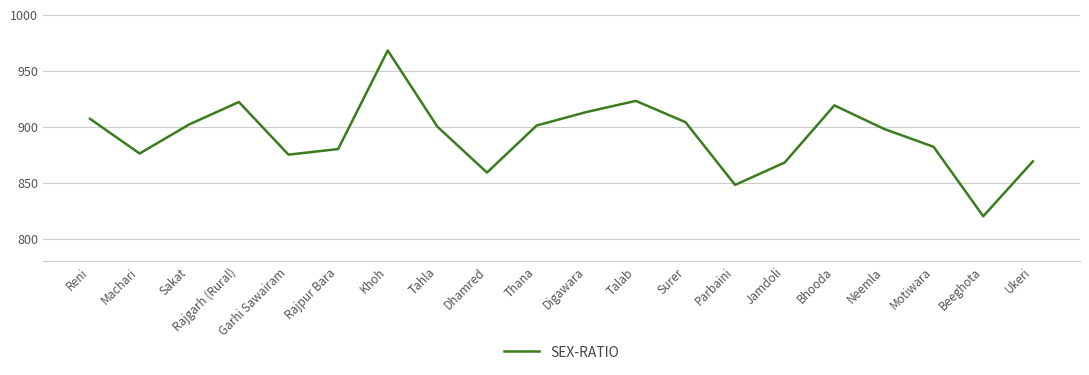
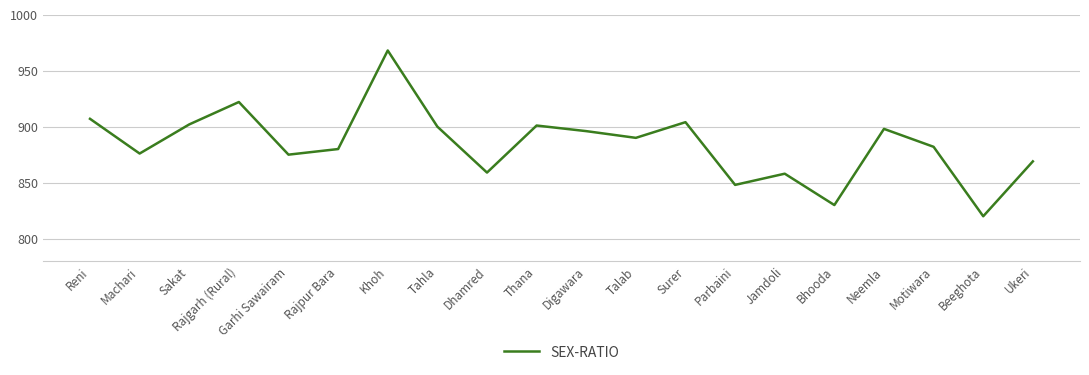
  {
    "Reni": 907,
    "Machari": 876,
    "Sakat": 902,
    "Rajgarh (Rural)": 922,
    "Garhi Sawairam": 875,
    "Rajpur Bara": 880,
    "Khoh": 968,
    "Tahla": 900,
    "Dhamred": 859,
    "Thana": 901,
-   "Digawara": 913,
-   "Talab": 923,
+   "Digawara": 896,
+   "Talab": 890,
    "Surer": 904,
    "Parbaini": 848,
-   "Jamdoli": 868,
-   "Bhooda": 919,
+   "Jamdoli": 858,
+   "Bhooda": 830,
    "Neemla": 898,
    "Motiwara": 882,
    "Beeghota": 820,
    "Ukeri": 869
  }
